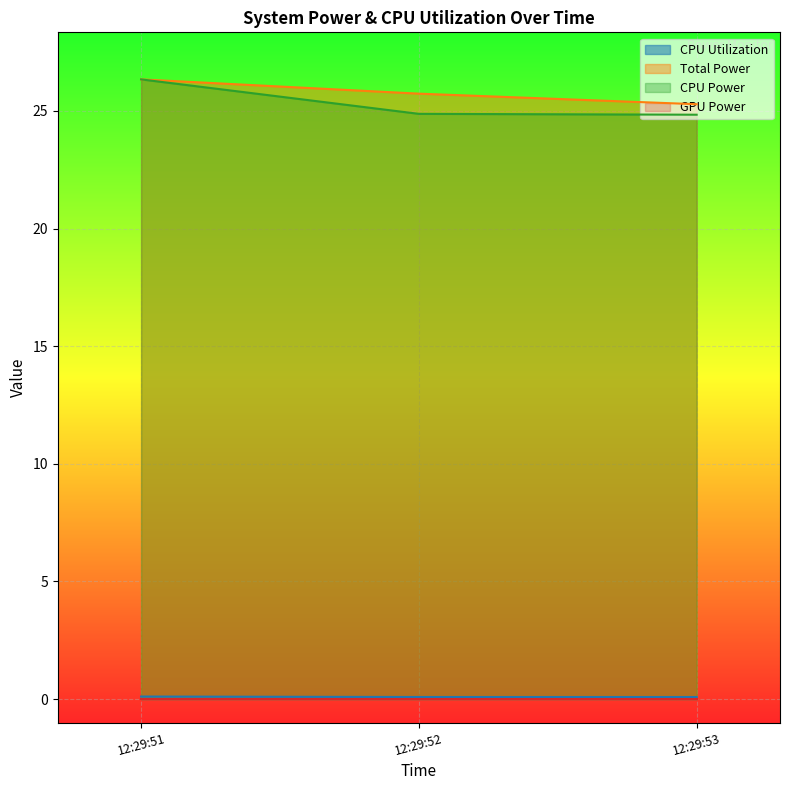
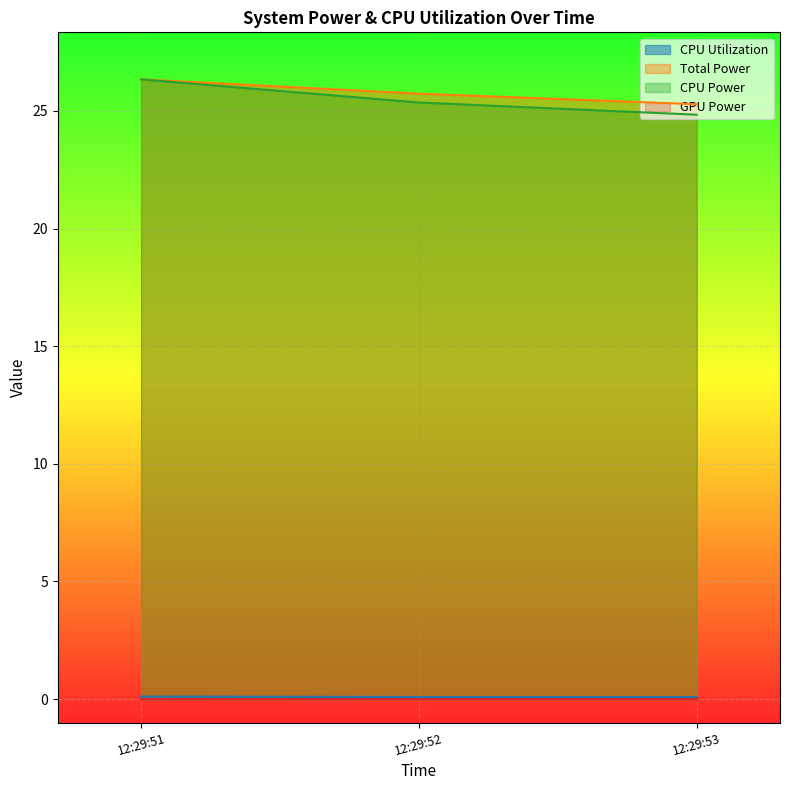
  {
    "CPU Utilization": {
      "12:29:51": 0.1
    },
    "Total Power": {
      "12:29:52": 25.7
    },
    "CPU Power": {
-     "12:29:52": 24.9
+     "12:29:52": 25.4
    },
    "GPU Power": {
      "12:29:51": 0.0
    }
  }
